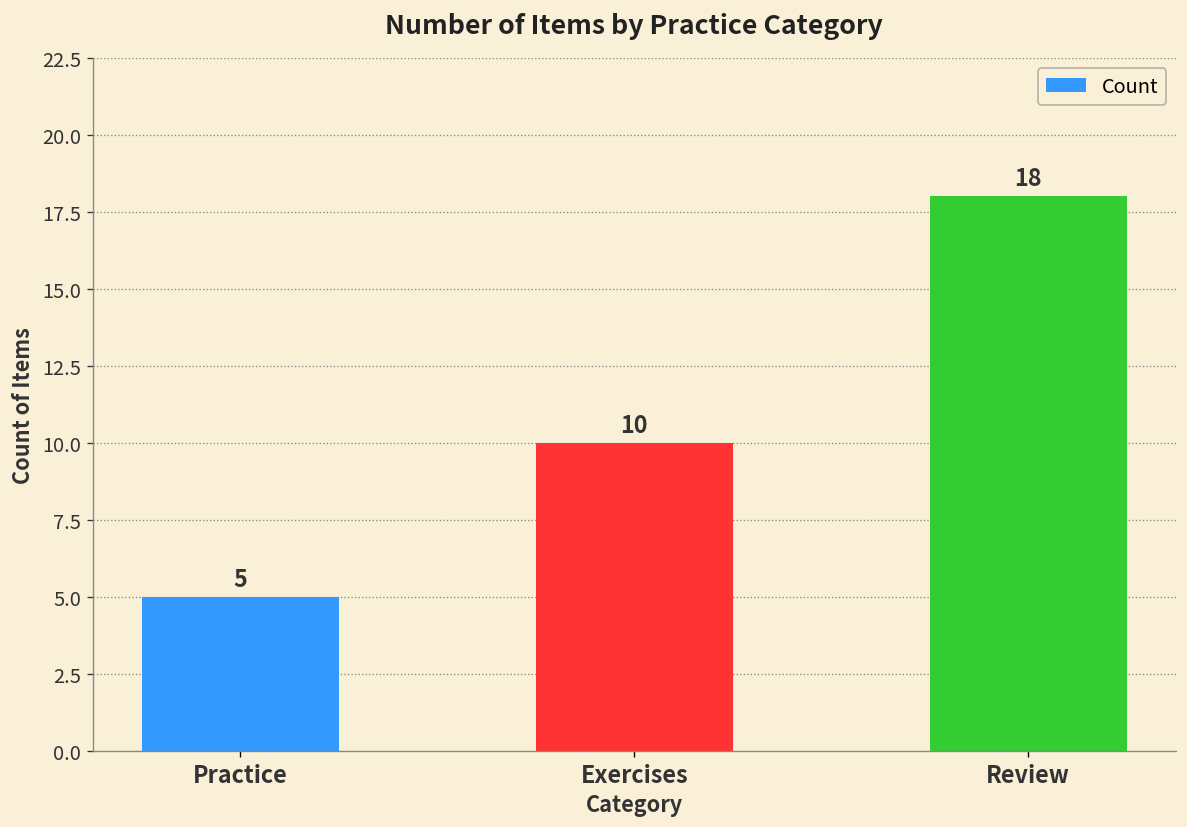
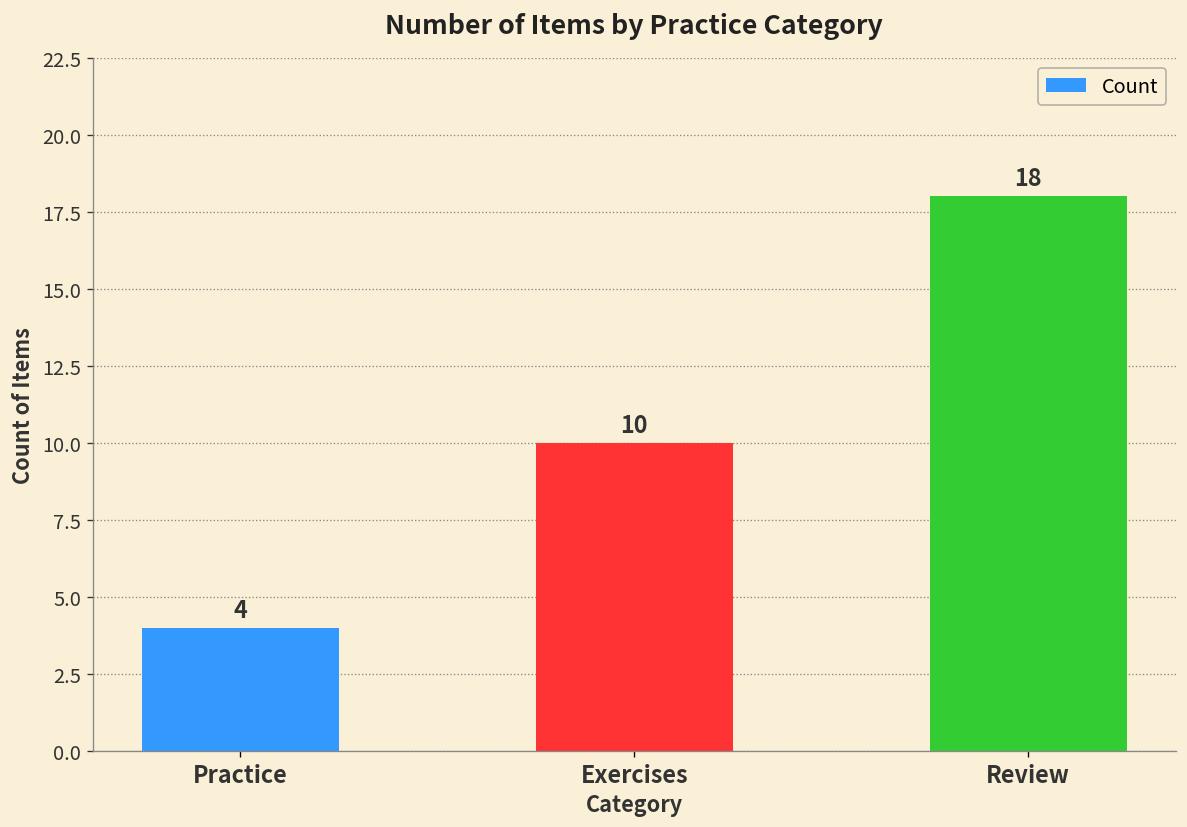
  {
-   "Practice": 5,
+   "Practice": 4,
    "Exercises": 10,
    "Review": 18
  }
